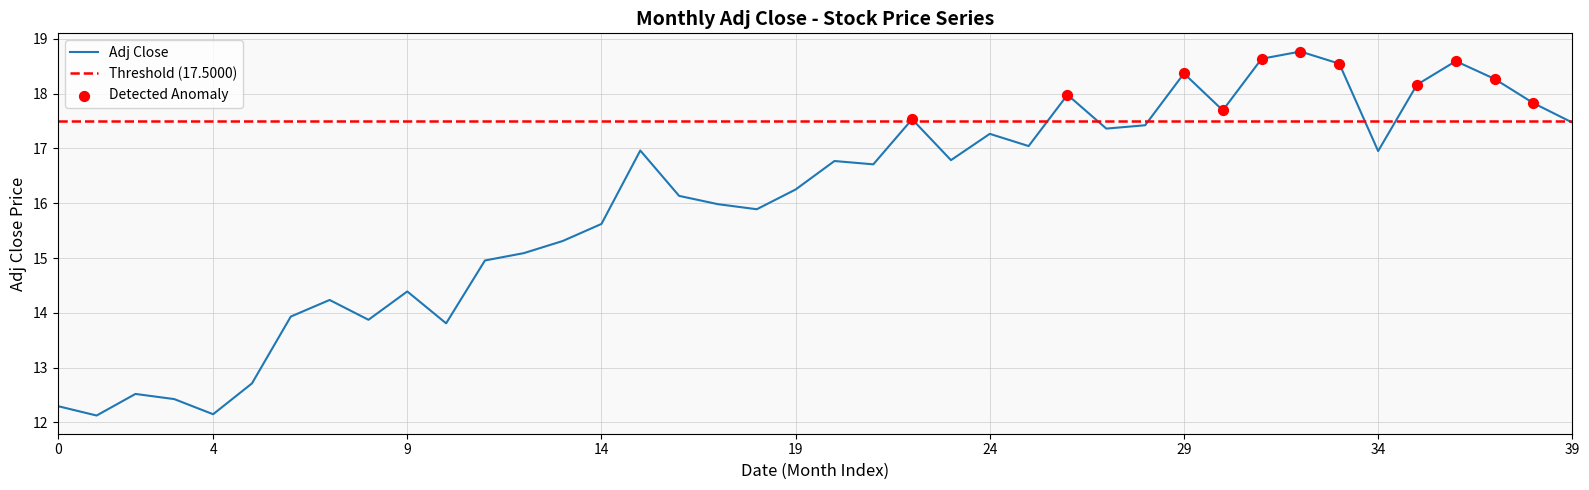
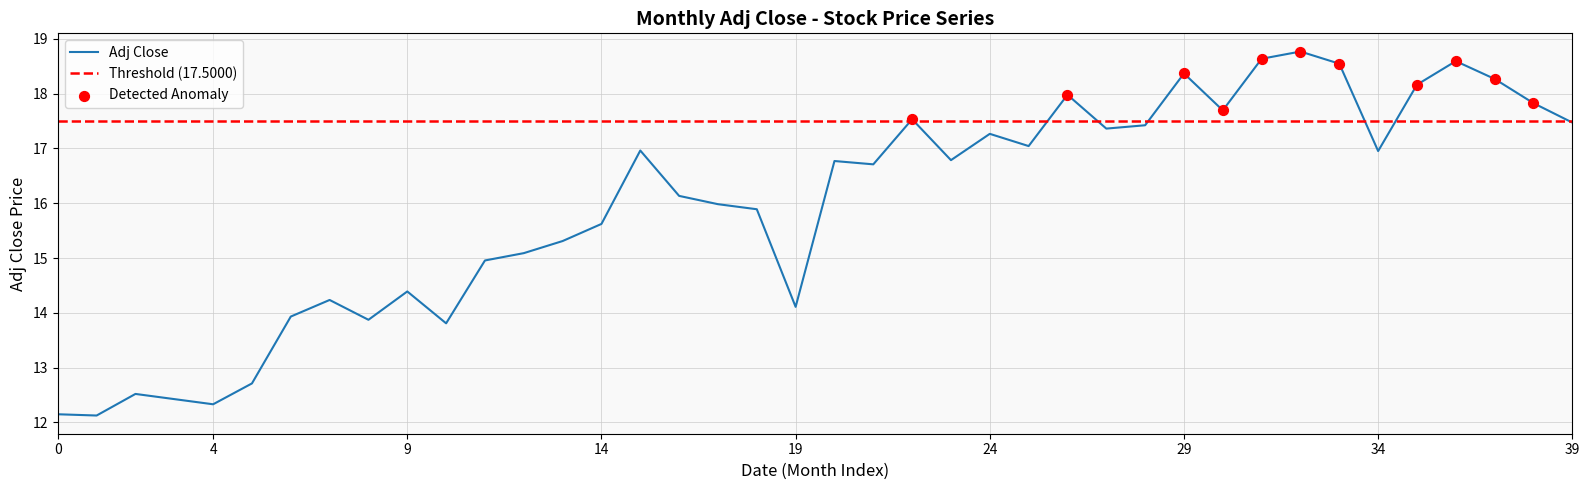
  {
    "Adj Close": {
-     "0": 12.3,
-     "4": 12.2,
+     "0": 12.2,
+     "4": 12.3,
      "9": 14.4,
      "14": 15.6,
-     "19": 16.3,
+     "19": 14.1,
      "24": 17.3,
      "34": 17.0,
      "39": 17.5
    }
  }
